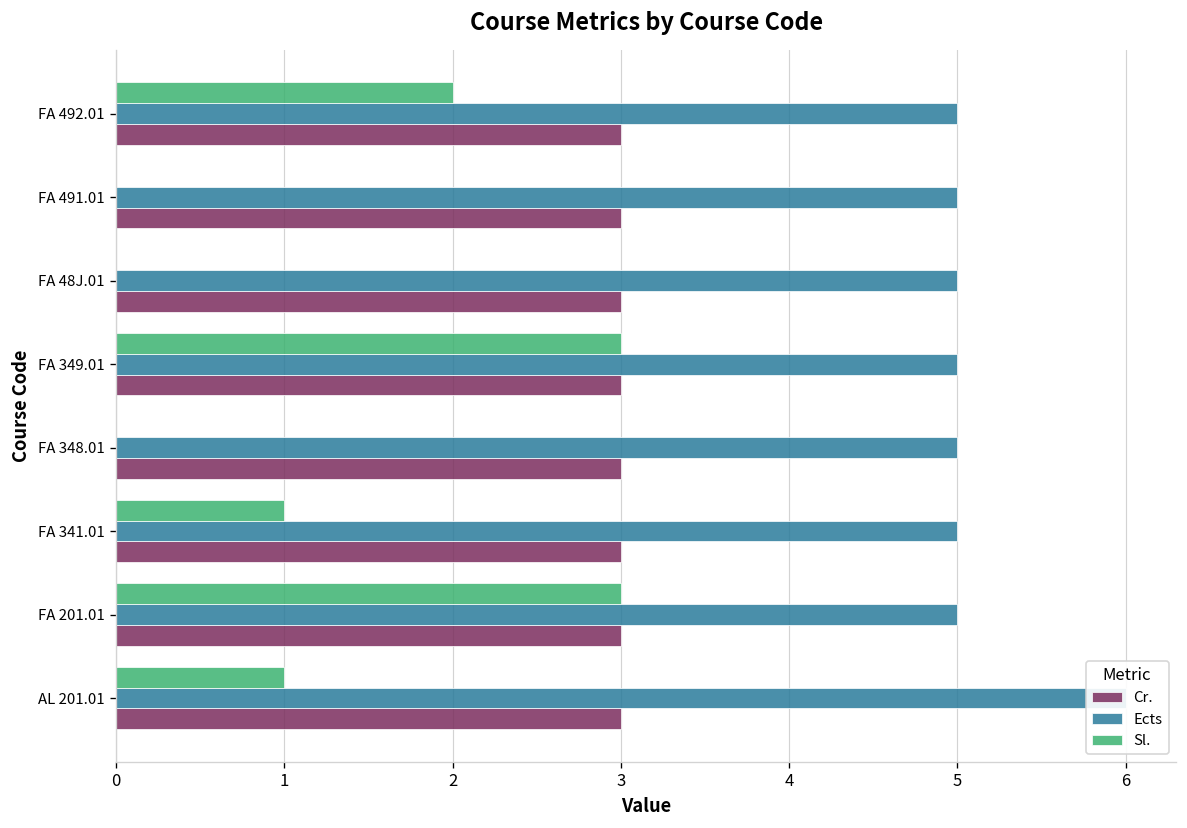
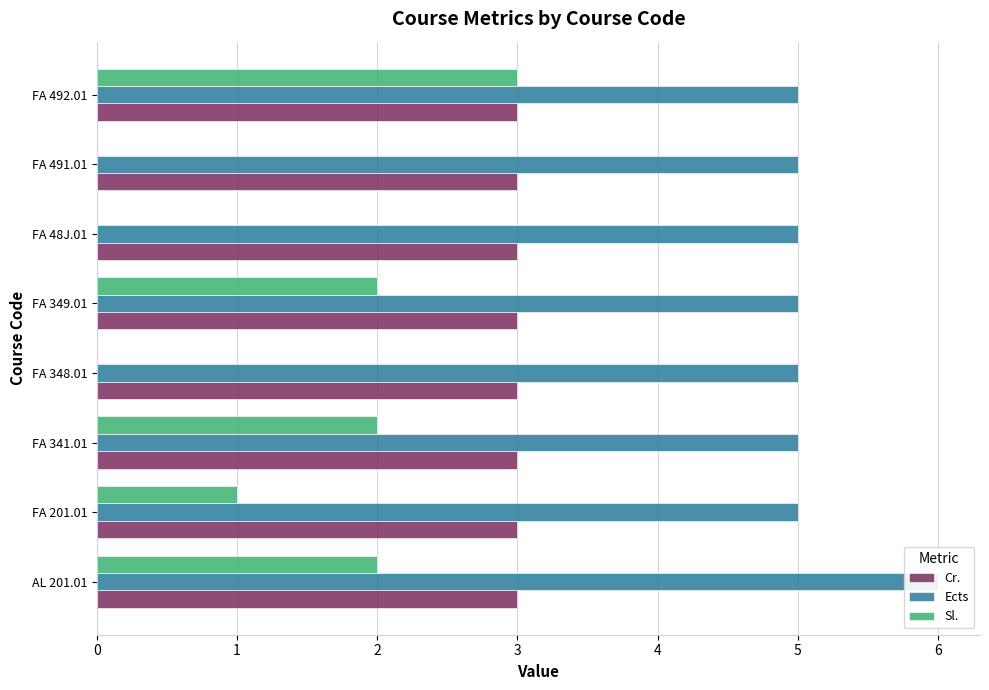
  {
    "Cr.": {
      "FA 492.01": 3,
      "FA 491.01": 3,
      "FA 48J.01": 3,
      "FA 349.01": 3,
      "FA 348.01": 3,
      "FA 341.01": 3,
      "FA 201.01": 3,
      "AL 201.01": 3
    },
    "Ects": {
      "FA 492.01": 5,
      "FA 491.01": 5,
      "FA 48J.01": 5,
      "FA 349.01": 5,
      "FA 348.01": 5,
      "FA 341.01": 5,
      "FA 201.01": 5
    },
    "Sl.": {
-     "FA 492.01": 2,
+     "FA 492.01": 3,
      "FA 491.01": 0,
      "FA 48J.01": 0,
-     "FA 349.01": 3,
+     "FA 349.01": 2,
      "FA 348.01": 0,
-     "FA 341.01": 1,
-     "FA 201.01": 3,
-     "AL 201.01": 1
+     "FA 341.01": 2,
+     "FA 201.01": 1,
+     "AL 201.01": 2
    }
  }
